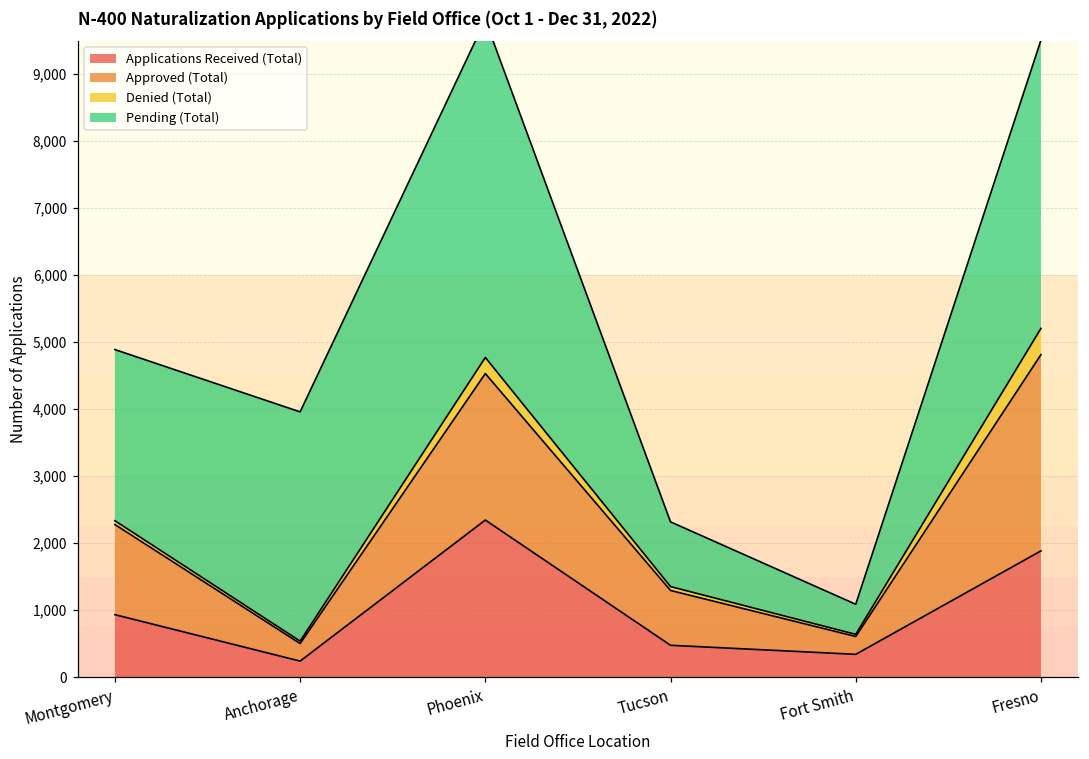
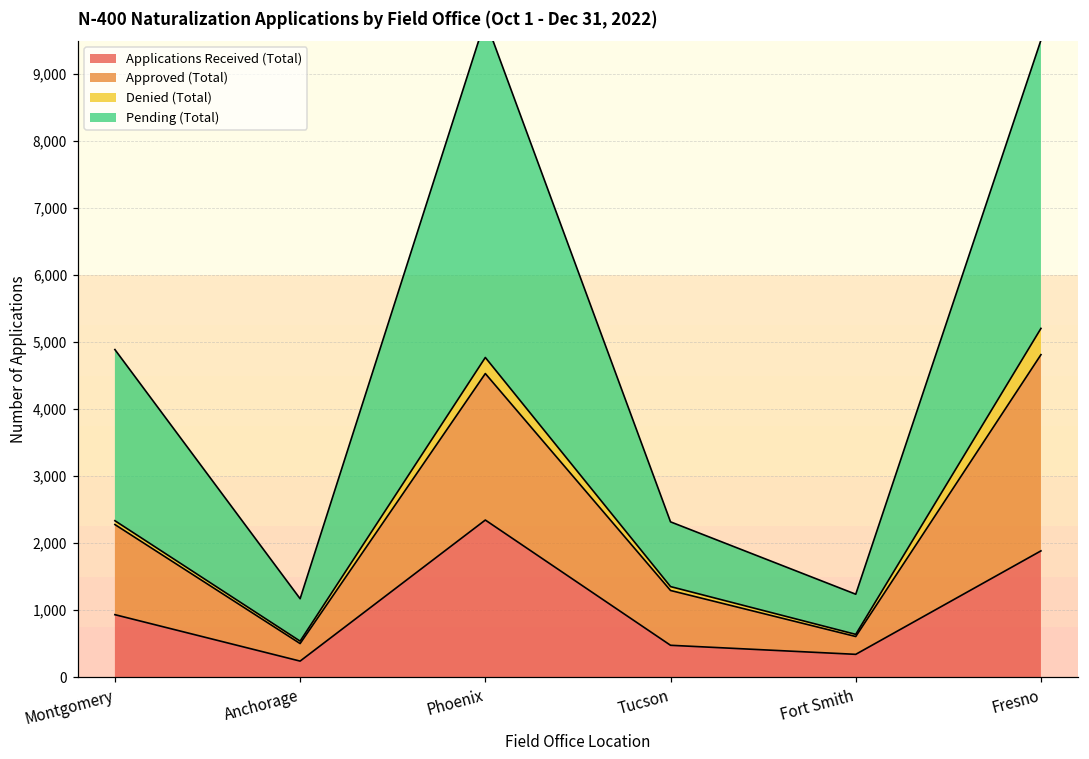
  {
    "Denied (Total)": {
      "Montgomery": "100",
      "Phoenix": "200",
      "Tucson": "100",
      "Fresno": "400"
    },
    "Pending (Total)": {
      "Montgomery": "2,600",
-     "Anchorage": "3,400",
+     "Anchorage": "600",
      "Tucson": "1,000",
-     "Fort Smith": "400",
+     "Fort Smith": "600",
      "Fresno": "4,300"
    }
  }
